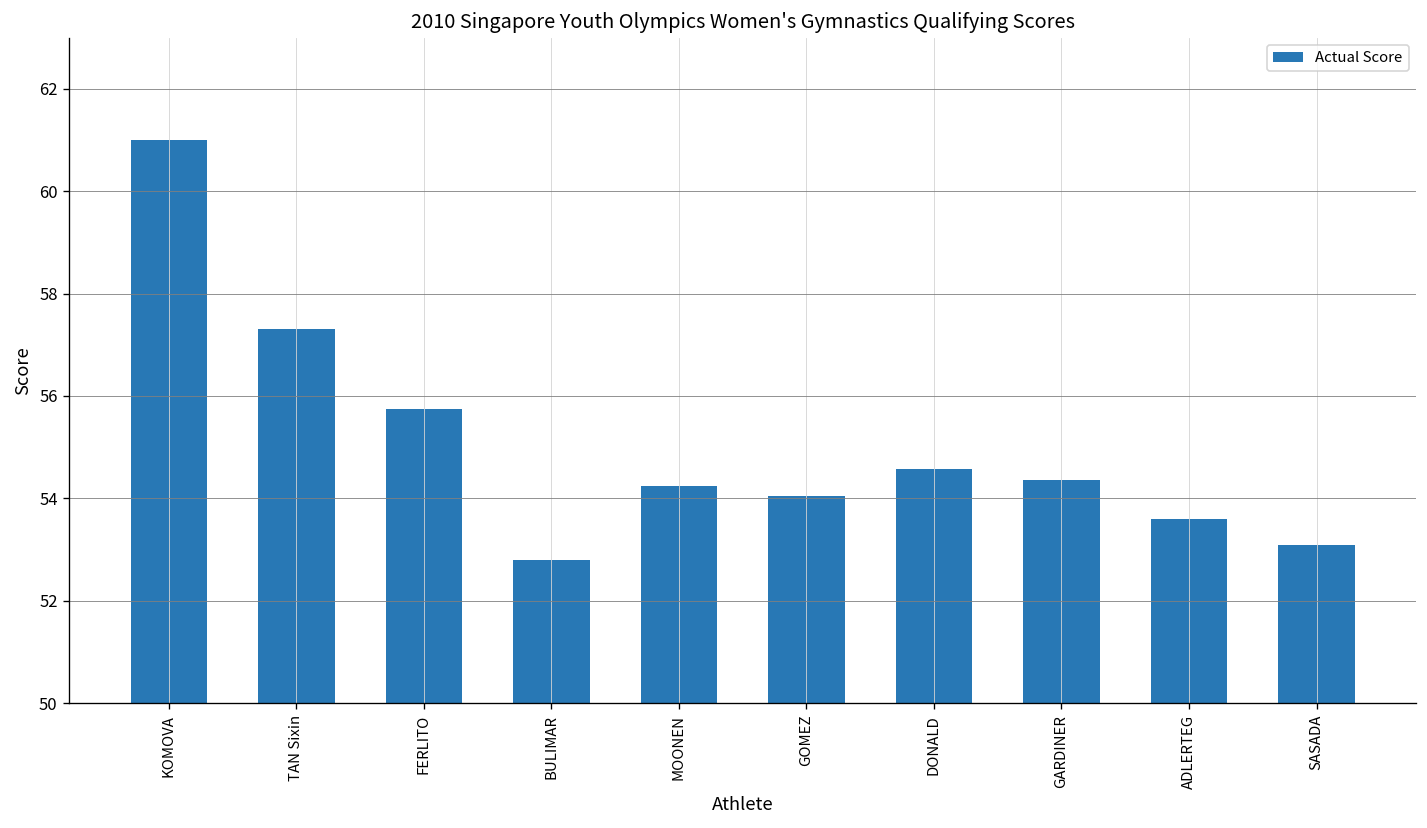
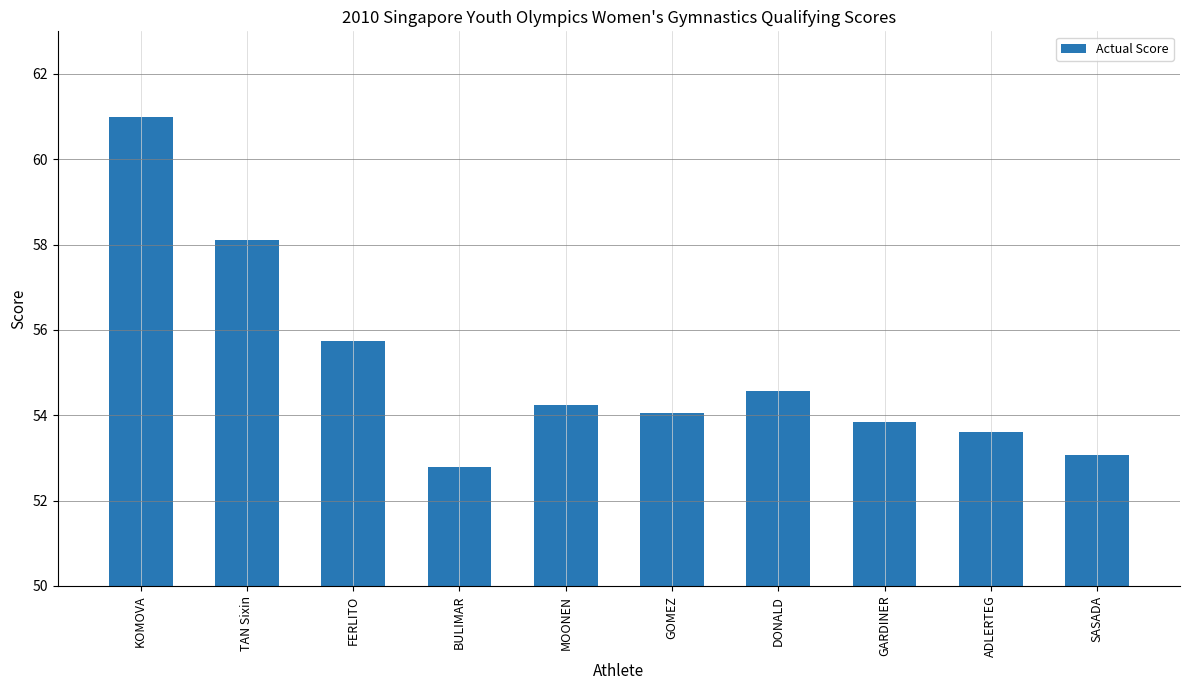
  {
    "KOMOVA": 61.0,
-   "TAN Sixin": 57.3,
+   "TAN Sixin": 58.1,
    "FERLITO": 55.8,
    "BULIMAR": 52.8,
    "MOONEN": 54.3,
    "GOMEZ": 54.1,
    "DONALD": 54.6,
-   "GARDINER": 54.4,
+   "GARDINER": 53.9,
    "ADLERTEG": 53.6,
    "SASADA": 53.1
  }
